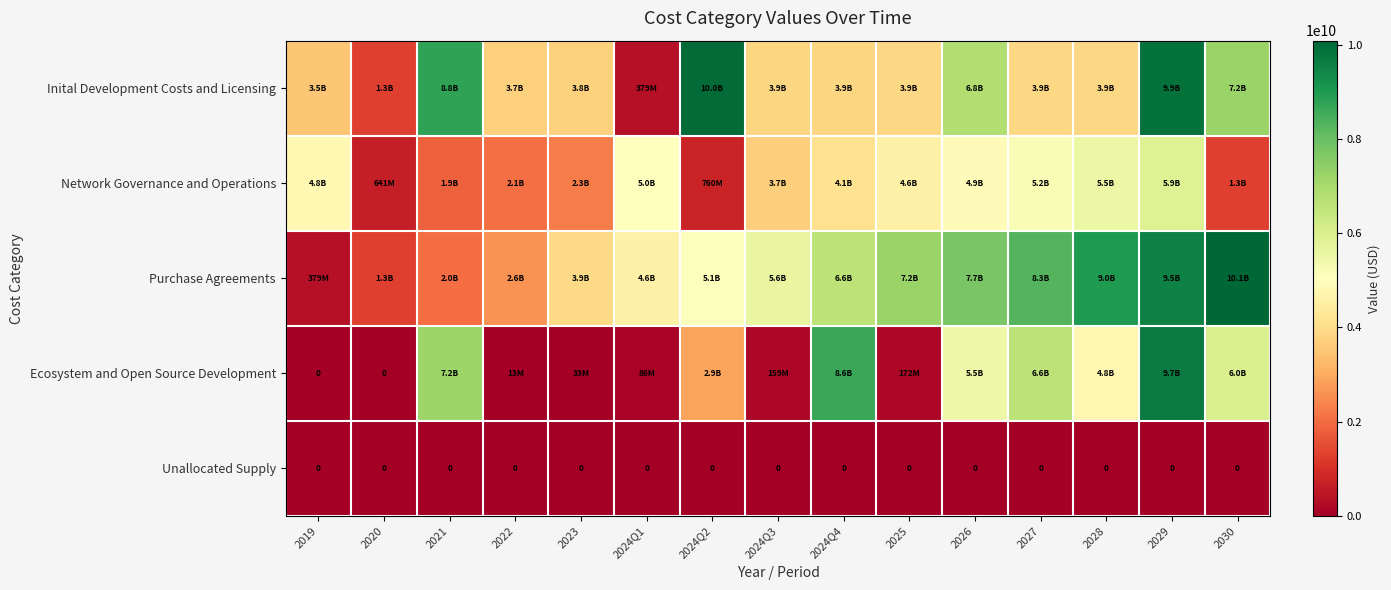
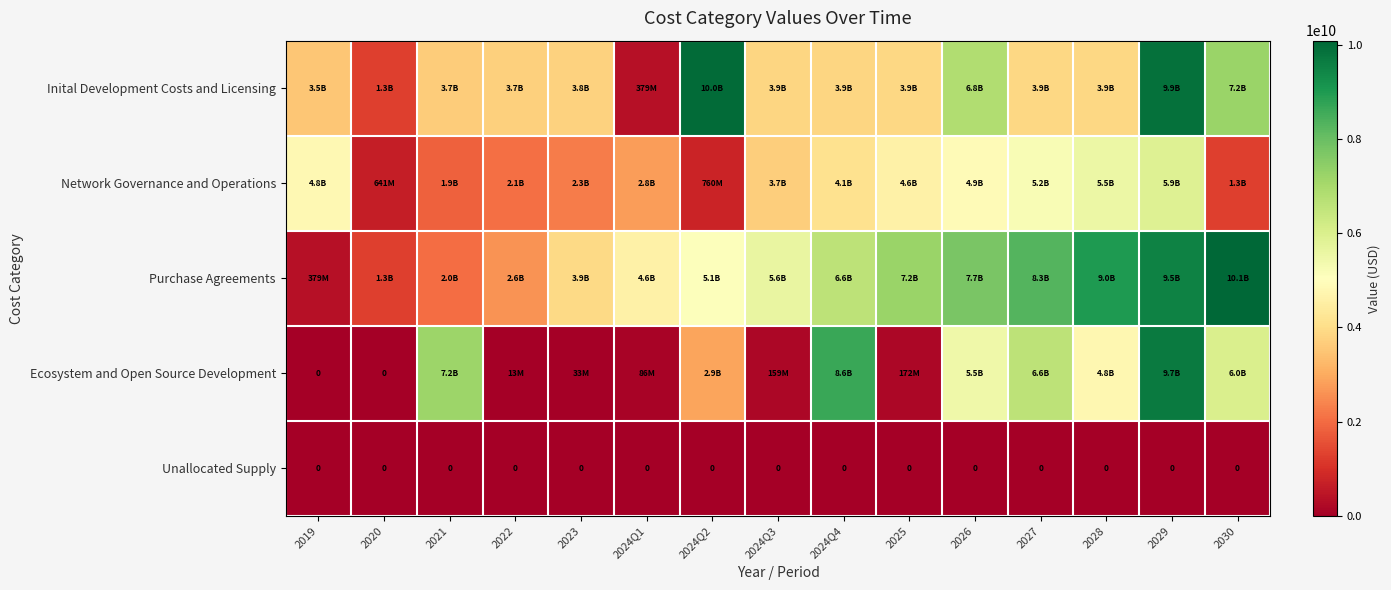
  {
    "Inital Development Costs and Licensing": {
      "2019": "3.5B",
      "2020": "1.3B",
-     "2021": "8.8B",
+     "2021": "3.7B",
      "2022": "3.7B",
      "2023": "3.8B",
      "2024Q1": "379M",
      "2024Q2": "10.0B",
      "2024Q3": "3.9B",
      "2024Q4": "3.9B",
      "2025": "3.9B",
      "2026": "6.8B",
      "2027": "3.9B",
      "2028": "3.9B",
      "2029": "9.9B",
      "2030": "7.2B"
    },
    "Network Governance and Operations": {
      "2019": "4.8B",
      "2020": "641M",
      "2021": "1.9B",
      "2022": "2.1B",
      "2023": "2.3B",
-     "2024Q1": "5.0B",
+     "2024Q1": "2.8B",
      "2024Q2": "760M",
      "2024Q3": "3.7B",
      "2024Q4": "4.1B",
      "2025": "4.6B",
      "2026": "4.9B",
      "2027": "5.2B",
      "2028": "5.5B",
      "2029": "5.9B",
      "2030": "1.3B"
    },
    "Purchase Agreements": {
      "2019": "379M",
      "2020": "1.3B",
      "2021": "2.0B",
      "2022": "2.6B",
      "2023": "3.9B",
      "2024Q1": "4.6B",
      "2024Q2": "5.1B",
      "2024Q3": "5.6B",
      "2024Q4": "6.6B",
      "2025": "7.2B",
      "2026": "7.7B",
      "2027": "8.3B",
      "2028": "9.0B",
      "2029": "9.5B",
      "2030": "10.1B"
    },
    "Ecosystem and Open Source Development": {
      "2019": "0",
      "2020": "0",
      "2021": "7.2B",
      "2022": "13M",
      "2023": "33M",
      "2024Q1": "86M",
      "2024Q2": "2.9B",
      "2024Q3": "159M",
      "2024Q4": "8.6B",
      "2025": "172M",
      "2026": "5.5B",
      "2027": "6.6B",
      "2028": "4.8B",
      "2029": "9.7B",
      "2030": "6.0B"
    },
    "Unallocated Supply": {
      "2019": "0",
      "2020": "0",
      "2021": "0",
      "2022": "0",
      "2023": "0",
      "2024Q1": "0",
      "2024Q2": "0",
      "2024Q3": "0",
      "2024Q4": "0",
      "2025": "0",
      "2026": "0",
      "2027": "0",
      "2028": "0",
      "2029": "0",
      "2030": "0"
    }
  }
